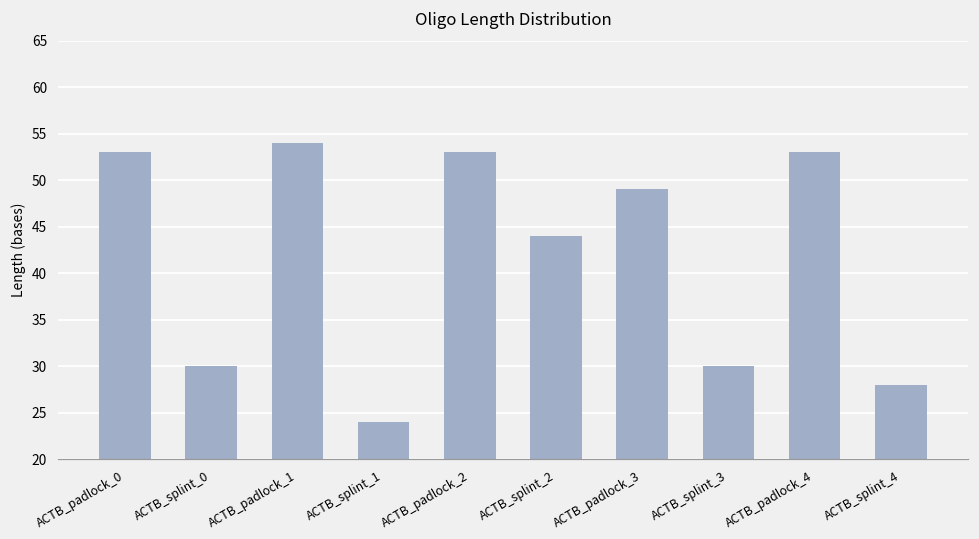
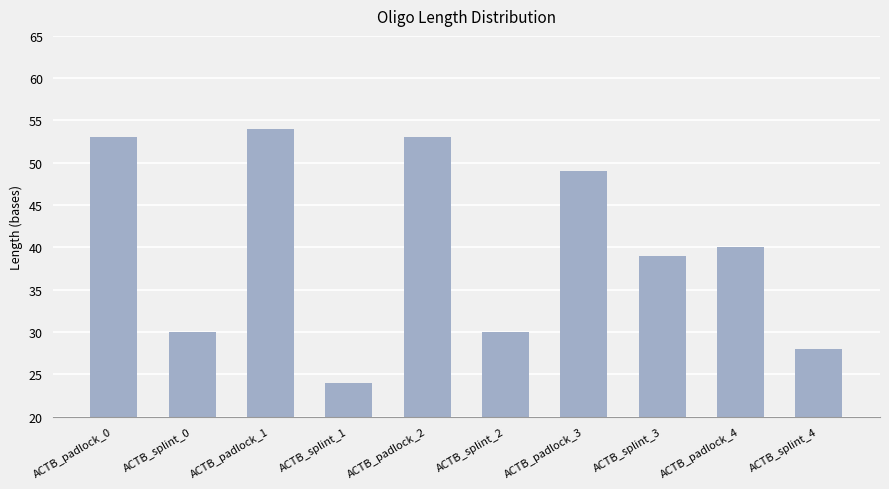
  {
    "ACTB_padlock_0": 53,
    "ACTB_splint_0": 30,
    "ACTB_padlock_1": 54,
    "ACTB_splint_1": 24,
    "ACTB_padlock_2": 53,
-   "ACTB_splint_2": 44,
+   "ACTB_splint_2": 30,
    "ACTB_padlock_3": 49,
-   "ACTB_splint_3": 30,
-   "ACTB_padlock_4": 53,
+   "ACTB_splint_3": 39,
+   "ACTB_padlock_4": 40,
    "ACTB_splint_4": 28
  }
